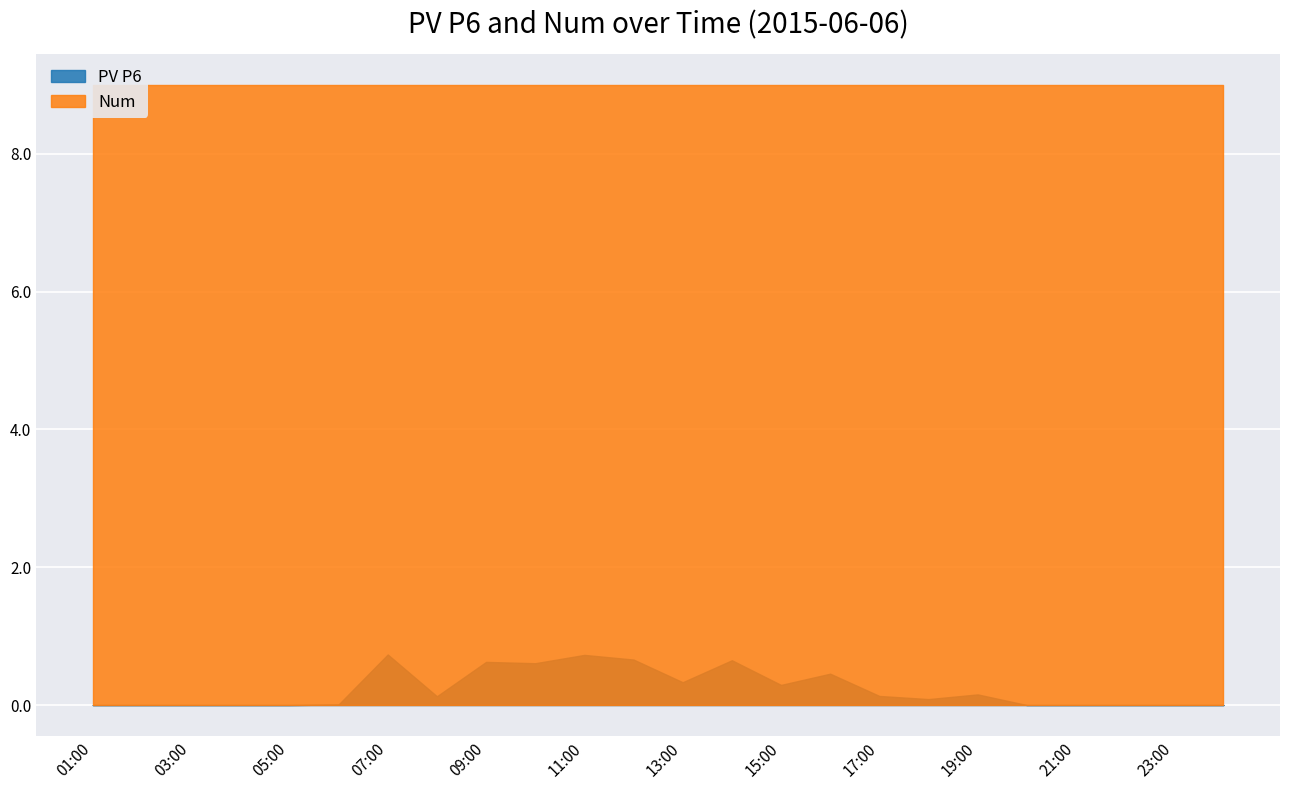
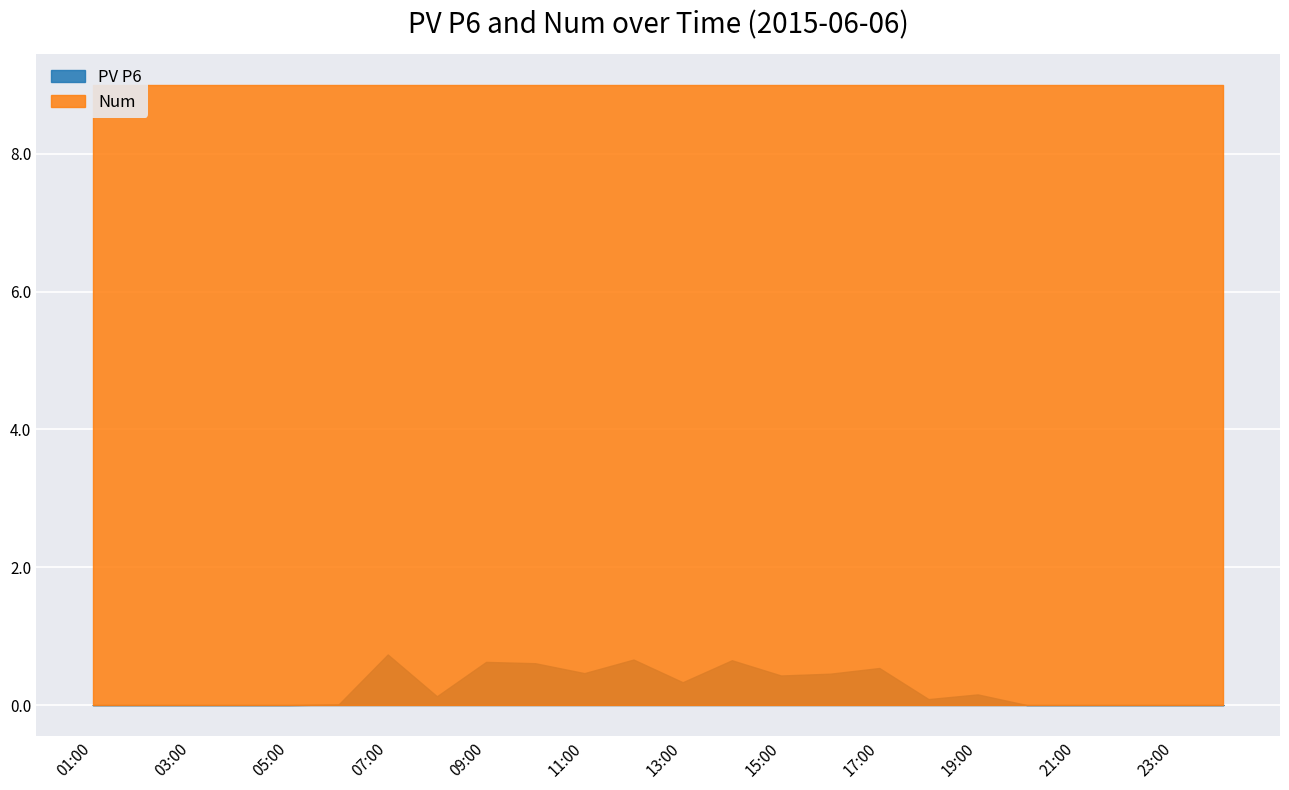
  {
    "PV P6": {
      "01:00": 0.0,
      "03:00": 0.0,
      "05:00": 0.0,
      "07:00": 0.7,
      "09:00": 0.6,
-     "11:00": 0.7,
+     "11:00": 0.5,
      "13:00": 0.3,
-     "15:00": 0.3,
-     "17:00": 0.1,
+     "15:00": 0.4,
+     "17:00": 0.5,
      "19:00": 0.2,
      "21:00": 0.0,
      "23:00": 0.0
    },
    "Num": {
      "03:00": 9.0,
      "05:00": 9.0,
      "07:00": 9.0,
      "09:00": 9.0,
      "11:00": 9.0,
      "13:00": 9.0,
      "15:00": 9.0,
      "17:00": 9.0,
      "19:00": 9.0,
      "21:00": 9.0,
      "23:00": 9.0
    }
  }
